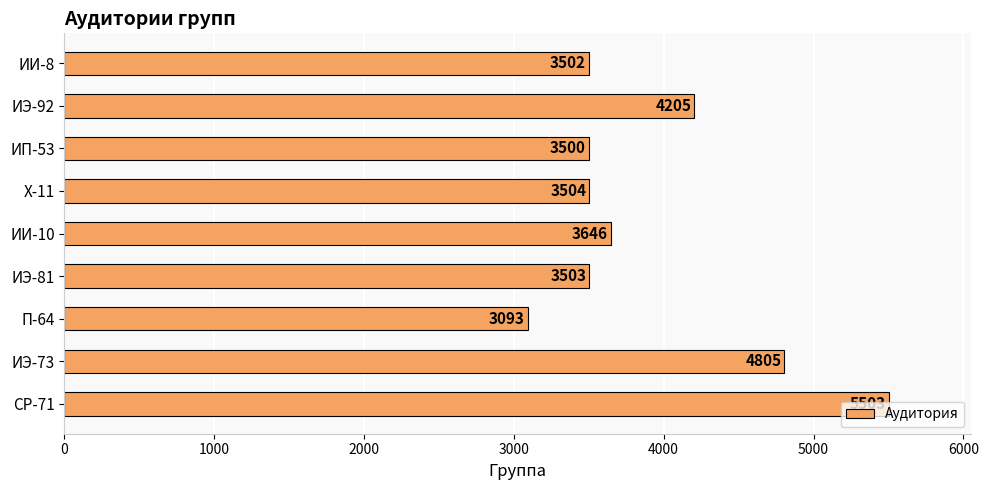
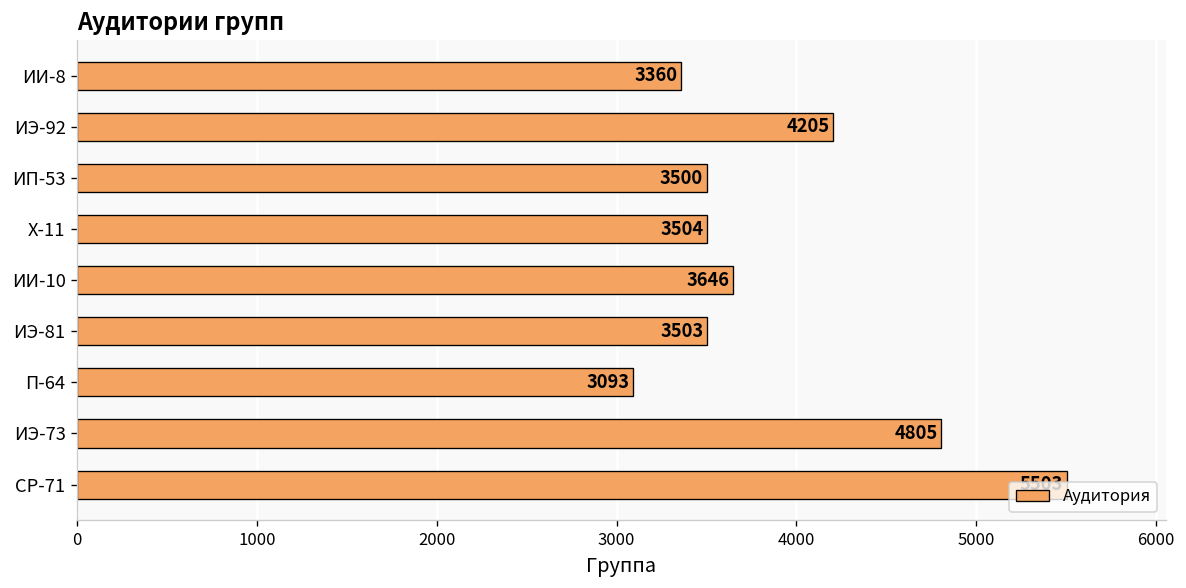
  {
-   "ИИ-8": 3502,
+   "ИИ-8": 3360,
    "ИЭ-92": 4205,
    "ИП-53": 3500,
    "Х-11": 3504,
    "ИИ-10": 3646,
    "ИЭ-81": 3503,
    "П-64": 3093,
    "ИЭ-73": 4805
  }
